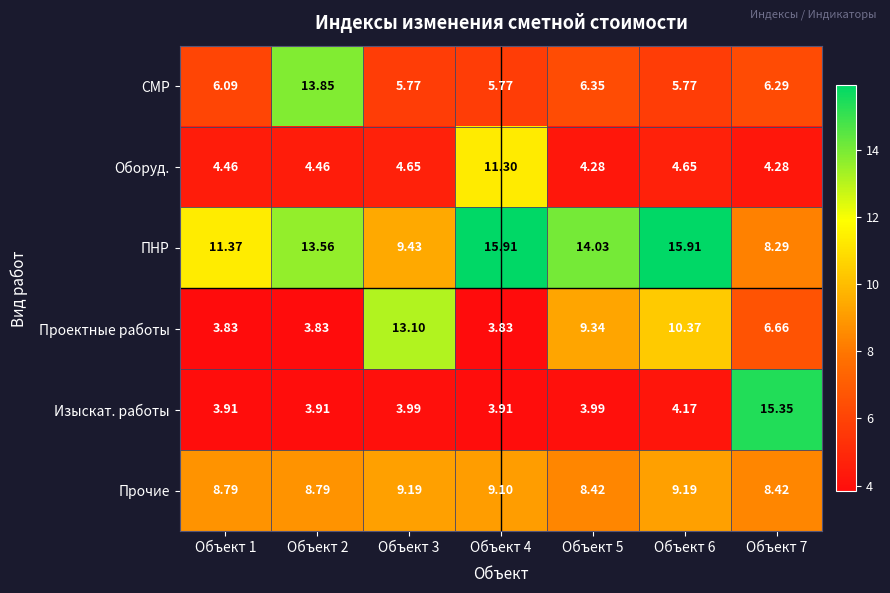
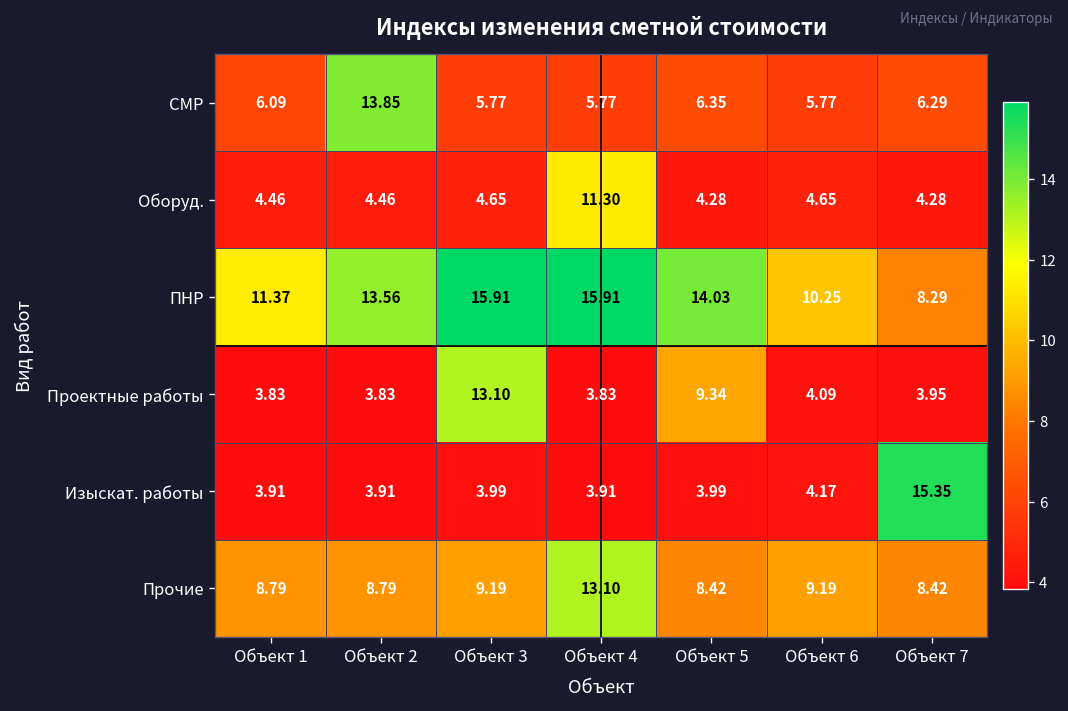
  {
    "СМР": {
      "Объект 1": 6.09,
      "Объект 2": 13.85,
      "Объект 3": 5.77,
      "Объект 4": 5.77,
      "Объект 5": 6.35,
      "Объект 6": 5.77,
      "Объект 7": 6.29
    },
    "Оборуд.": {
      "Объект 1": 4.46,
      "Объект 2": 4.46,
      "Объект 3": 4.65,
      "Объект 4": 11.30,
      "Объект 5": 4.28,
      "Объект 6": 4.65,
      "Объект 7": 4.28
    },
    "ПНР": {
      "Объект 1": 11.37,
      "Объект 2": 13.56,
-     "Объект 3": 9.43,
+     "Объект 3": 15.91,
      "Объект 4": 15.91,
      "Объект 5": 14.03,
-     "Объект 6": 15.91,
+     "Объект 6": 10.25,
      "Объект 7": 8.29
    },
    "Проектные работы": {
      "Объект 1": 3.83,
      "Объект 2": 3.83,
      "Объект 3": 13.10,
      "Объект 4": 3.83,
      "Объект 5": 9.34,
-     "Объект 6": 10.37,
-     "Объект 7": 6.66
+     "Объект 6": 4.09,
+     "Объект 7": 3.95
    },
    "Изыскат. работы": {
      "Объект 1": 3.91,
      "Объект 2": 3.91,
      "Объект 3": 3.99,
      "Объект 4": 3.91,
      "Объект 5": 3.99,
      "Объект 6": 4.17,
      "Объект 7": 15.35
    },
    "Прочие": {
      "Объект 1": 8.79,
      "Объект 2": 8.79,
      "Объект 3": 9.19,
-     "Объект 4": 9.10,
+     "Объект 4": 13.10,
      "Объект 5": 8.42,
      "Объект 6": 9.19,
      "Объект 7": 8.42
    }
  }
